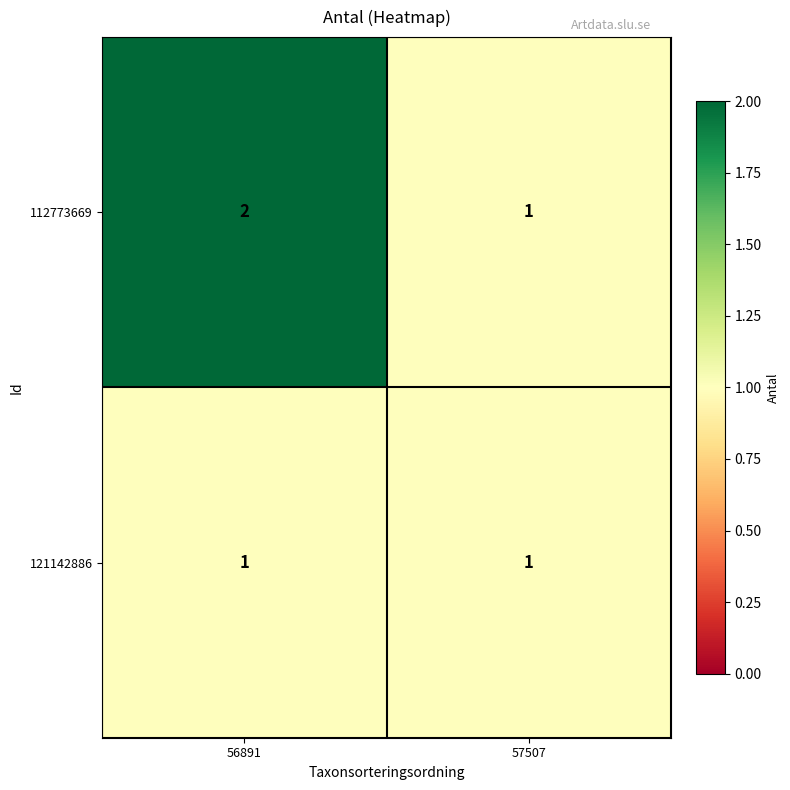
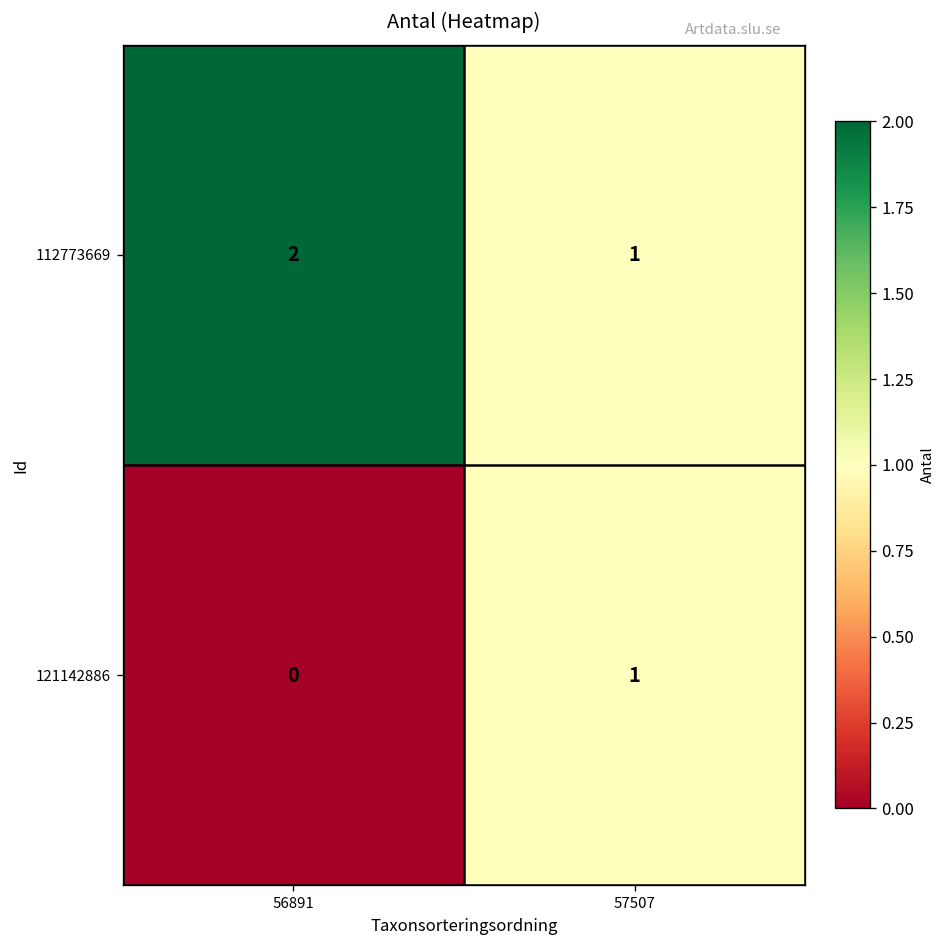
  {
    "112773669": {
      "56891": 2,
      "57507": 1
    },
    "121142886": {
-     "56891": 1,
+     "56891": 0,
      "57507": 1
    }
  }
